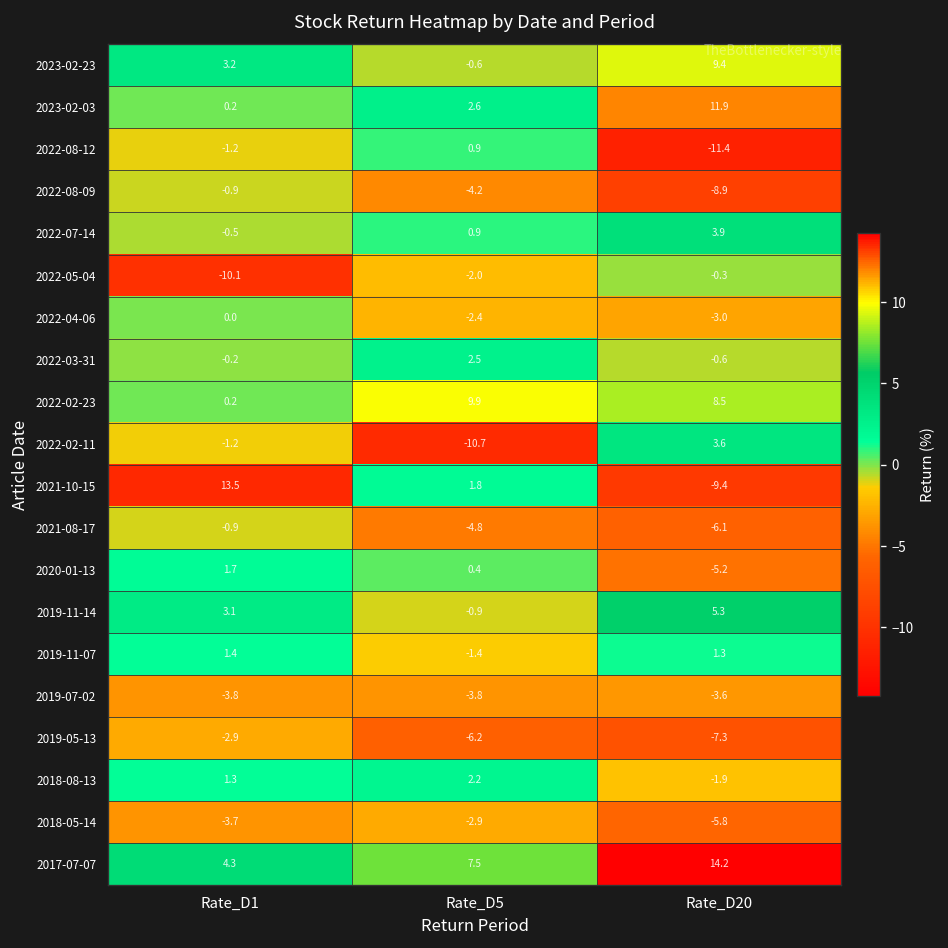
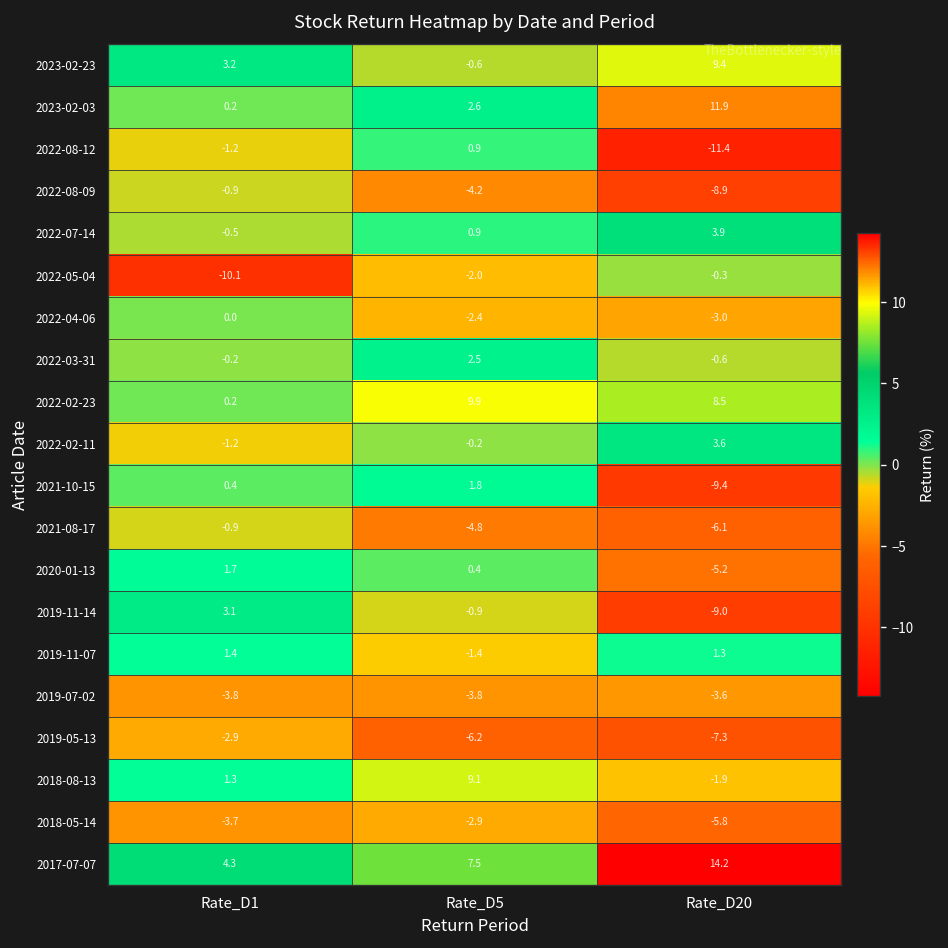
  {
    "2023-02-23": {
      "Rate_D1": 3.2,
      "Rate_D5": -0.6
    },
    "2023-02-03": {
      "Rate_D1": 0.2,
      "Rate_D5": 2.6,
      "Rate_D20": 11.9
    },
    "2022-08-12": {
      "Rate_D1": -1.2,
      "Rate_D5": 0.9,
      "Rate_D20": -11.4
    },
    "2022-08-09": {
      "Rate_D1": -0.9,
      "Rate_D5": -4.2,
      "Rate_D20": -8.9
    },
    "2022-07-14": {
      "Rate_D1": -0.5,
      "Rate_D5": 0.9,
      "Rate_D20": 3.9
    },
    "2022-05-04": {
      "Rate_D1": -10.1,
      "Rate_D5": -2.0,
      "Rate_D20": -0.3
    },
    "2022-04-06": {
      "Rate_D1": 0.0,
      "Rate_D5": -2.4,
      "Rate_D20": -3.0
    },
    "2022-03-31": {
      "Rate_D1": -0.2,
      "Rate_D5": 2.5,
      "Rate_D20": -0.6
    },
    "2022-02-23": {
      "Rate_D1": 0.2,
      "Rate_D5": 9.9,
      "Rate_D20": 8.5
    },
    "2022-02-11": {
      "Rate_D1": -1.2,
-     "Rate_D5": -10.7,
+     "Rate_D5": -0.2,
      "Rate_D20": 3.6
    },
    "2021-10-15": {
-     "Rate_D1": 13.5,
+     "Rate_D1": 0.4,
      "Rate_D5": 1.8,
      "Rate_D20": -9.4
    },
    "2021-08-17": {
      "Rate_D1": -0.9,
      "Rate_D5": -4.8,
      "Rate_D20": -6.1
    },
    "2020-01-13": {
      "Rate_D1": 1.7,
      "Rate_D5": 0.4,
      "Rate_D20": -5.2
    },
    "2019-11-14": {
      "Rate_D1": 3.1,
      "Rate_D5": -0.9,
-     "Rate_D20": 5.3
+     "Rate_D20": -9.0
    },
    "2019-11-07": {
      "Rate_D1": 1.4,
      "Rate_D5": -1.4,
      "Rate_D20": 1.3
    },
    "2019-07-02": {
      "Rate_D1": -3.8,
      "Rate_D5": -3.8,
      "Rate_D20": -3.6
    },
    "2019-05-13": {
      "Rate_D1": -2.9,
      "Rate_D5": -6.2,
      "Rate_D20": -7.3
    },
    "2018-08-13": {
      "Rate_D1": 1.3,
-     "Rate_D5": 2.2,
+     "Rate_D5": 9.1,
      "Rate_D20": -1.9
    },
    "2018-05-14": {
      "Rate_D1": -3.7,
      "Rate_D5": -2.9,
      "Rate_D20": -5.8
    },
    "2017-07-07": {
      "Rate_D1": 4.3,
      "Rate_D5": 7.5,
      "Rate_D20": 14.2
    }
  }
